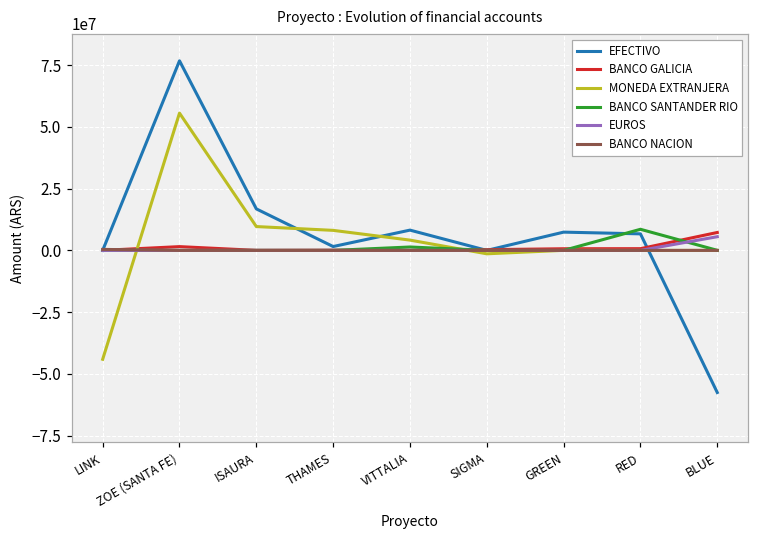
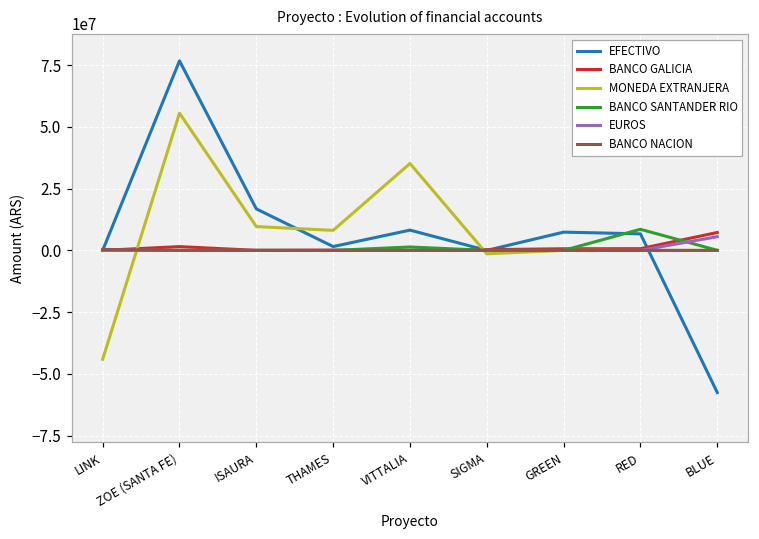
  {
    "EFECTIVO": {
      "ZOE (SANTA FE)": 77000000,
      "ISAURA": 17000000,
      "THAMES": 2000000,
      "VITTALIA": 8000000,
      "GREEN": 7000000,
      "RED": 7000000,
      "BLUE": -58000000
    },
    "BANCO GALICIA": {
      "ZOE (SANTA FE)": 2000000,
      "BLUE": 7000000
    },
    "MONEDA EXTRANJERA": {
      "LINK": -44000000,
      "ZOE (SANTA FE)": 56000000,
      "ISAURA": 10000000,
      "THAMES": 8000000,
-     "VITTALIA": 4000000,
+     "VITTALIA": 35000000,
      "SIGMA": -1000000
    },
    "BANCO SANTANDER RIO": {
      "VITTALIA": 1000000,
      "RED": 9000000
    },
    "EUROS": {
      "BLUE": 6000000
    }
  }
